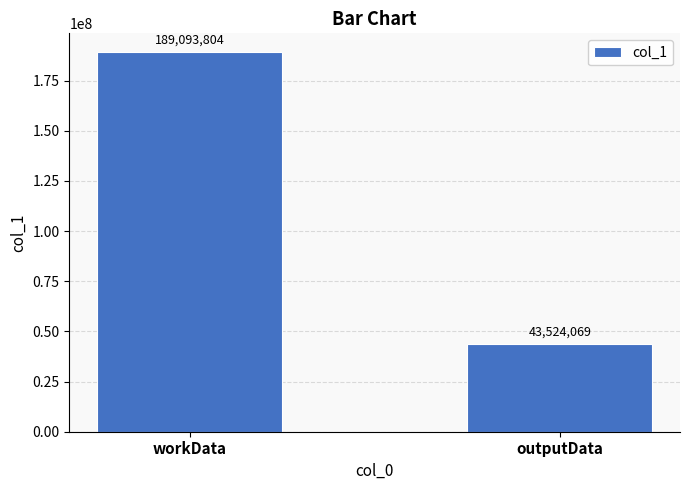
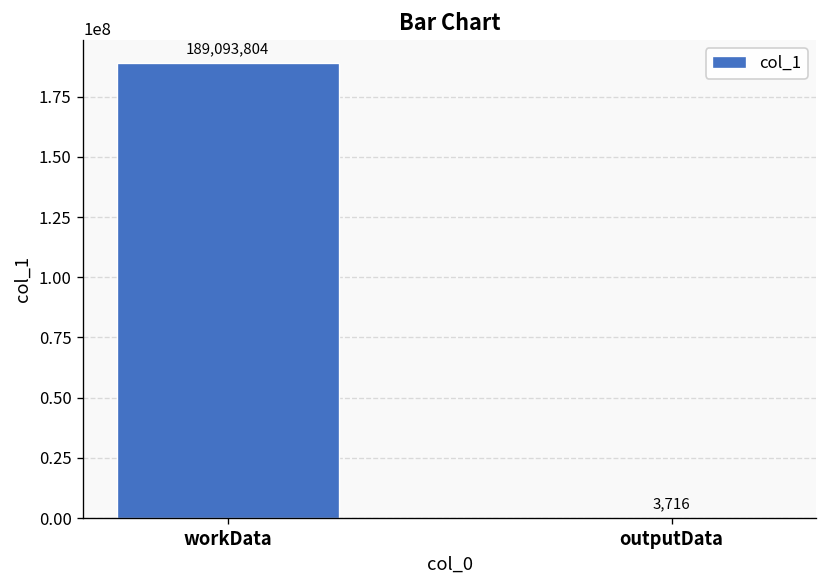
  {
    "workData": "189,093,804",
-   "outputData": "43,524,069"
+   "outputData": "3,716"
  }
